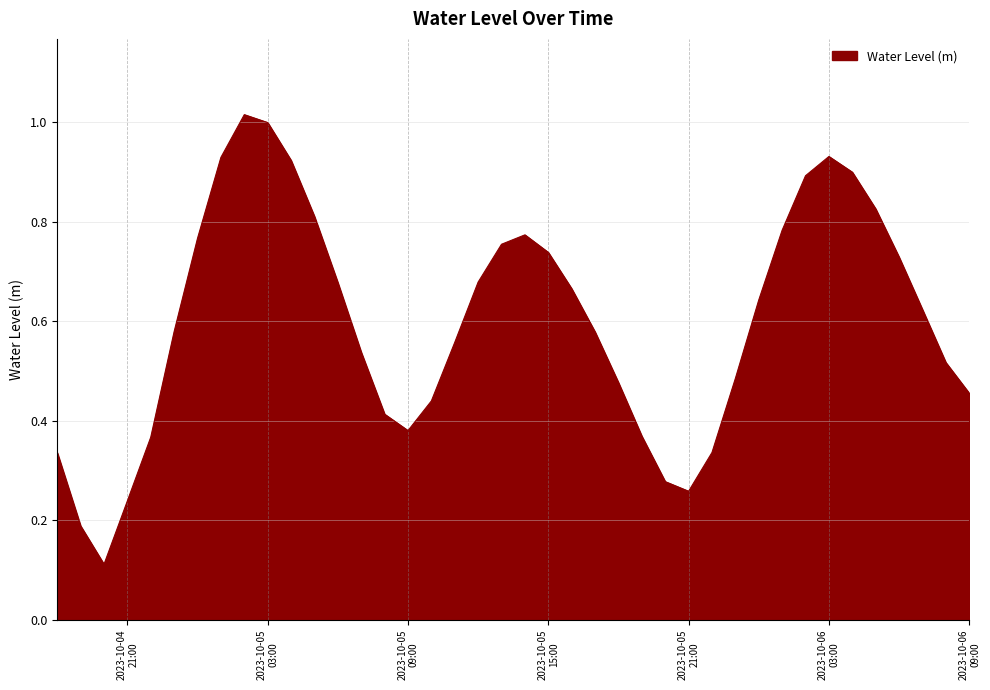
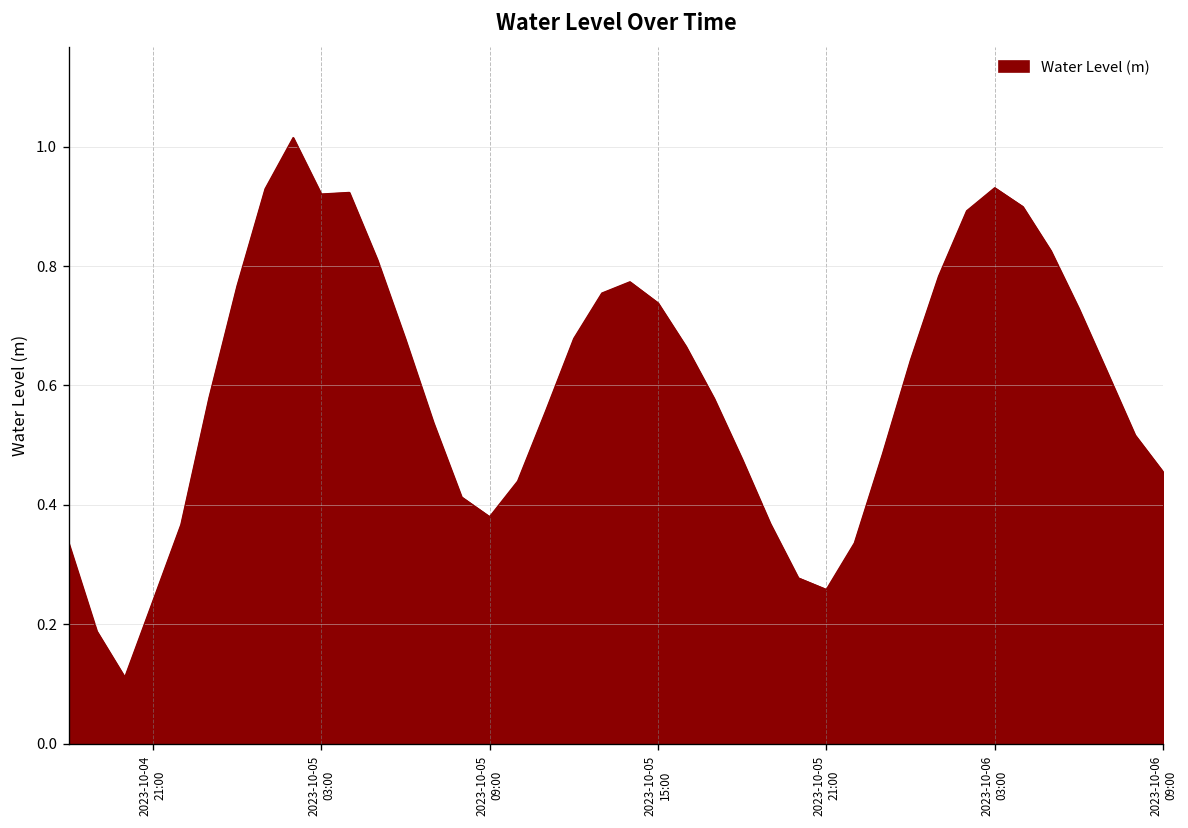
  {
    "2023-10-04 21:00": 0.24,
-   "2023-10-05 03:00": 1.00,
+   "2023-10-05 03:00": 0.92,
    "2023-10-05 09:00": 0.38,
    "2023-10-05 15:00": 0.74,
    "2023-10-05 21:00": 0.26,
    "2023-10-06 03:00": 0.93,
    "2023-10-06 09:00": 0.46
  }
